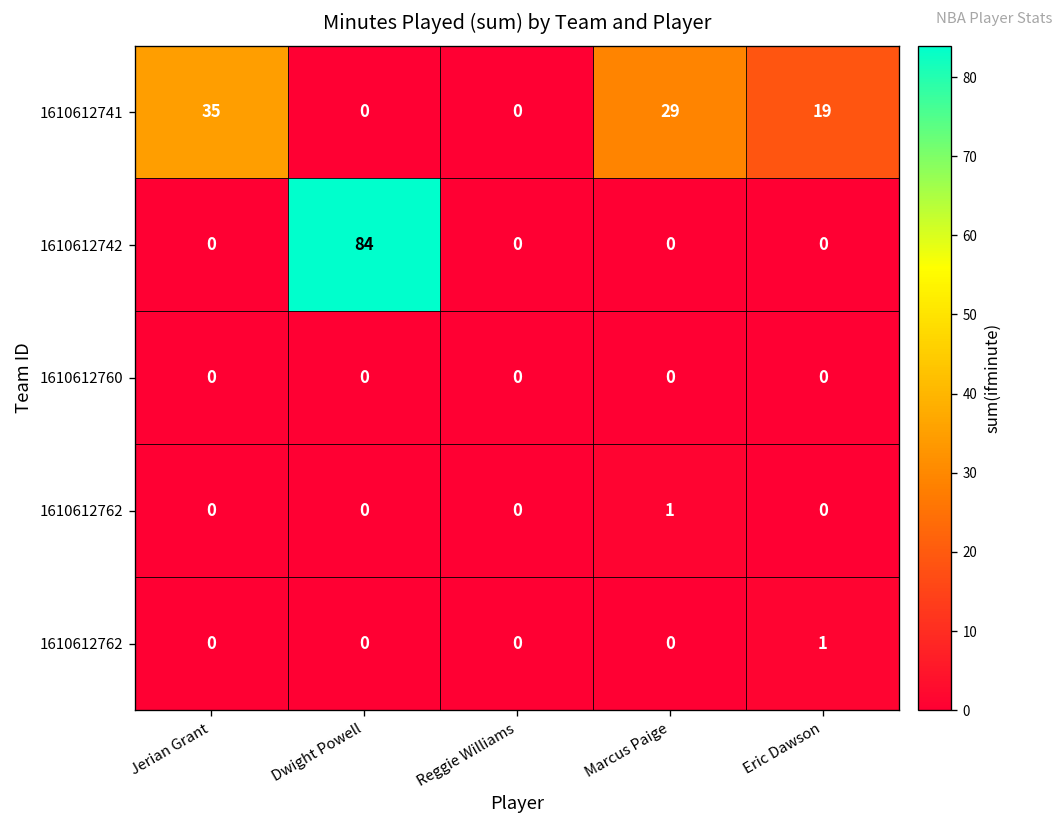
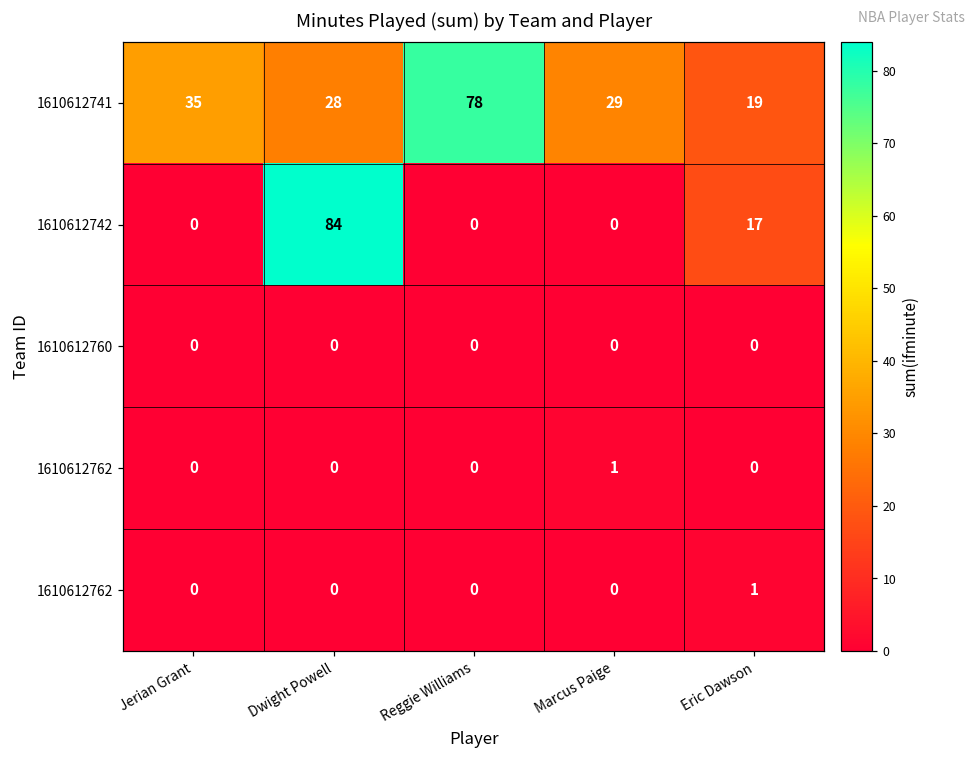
  {
    "1610612741": {
      "Jerian Grant": 35,
-     "Dwight Powell": 0,
-     "Reggie Williams": 0,
+     "Dwight Powell": 28,
+     "Reggie Williams": 78,
      "Marcus Paige": 29,
      "Eric Dawson": 19
    },
    "1610612742": {
      "Jerian Grant": 0,
      "Dwight Powell": 84,
      "Reggie Williams": 0,
      "Marcus Paige": 0,
-     "Eric Dawson": 0
+     "Eric Dawson": 17
    },
    "1610612760": {
      "Jerian Grant": 0,
      "Dwight Powell": 0,
      "Reggie Williams": 0,
      "Marcus Paige": 0,
      "Eric Dawson": 0
    }
  }
